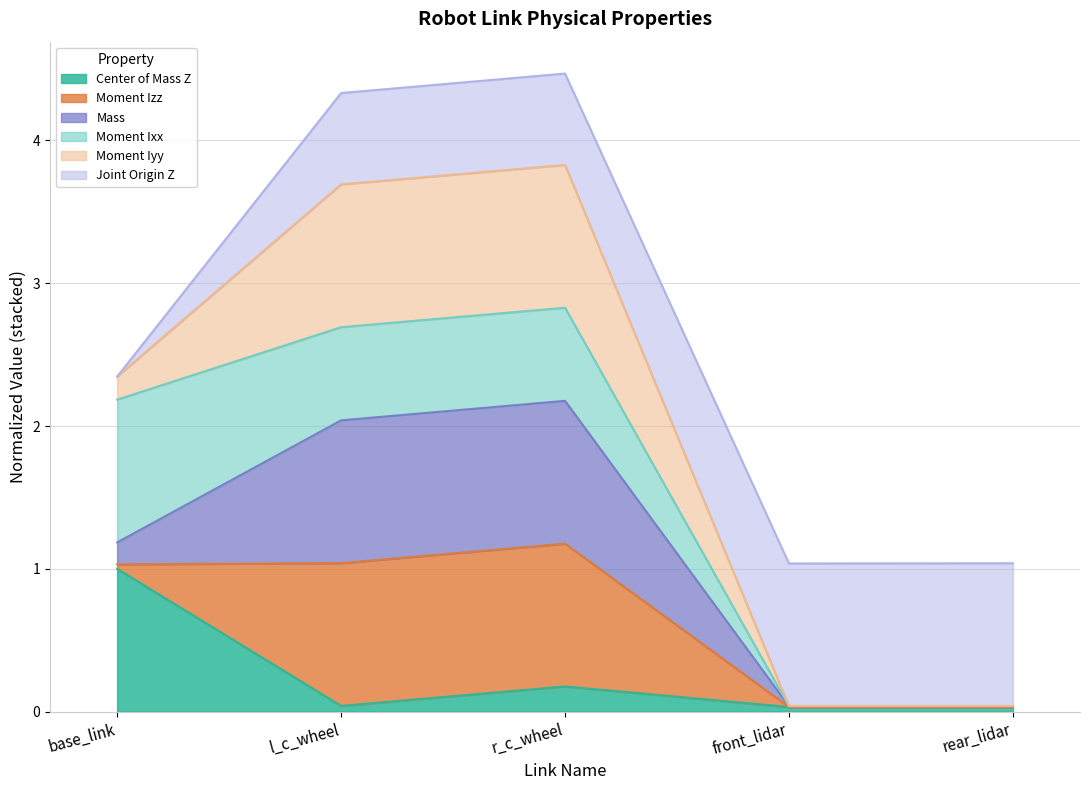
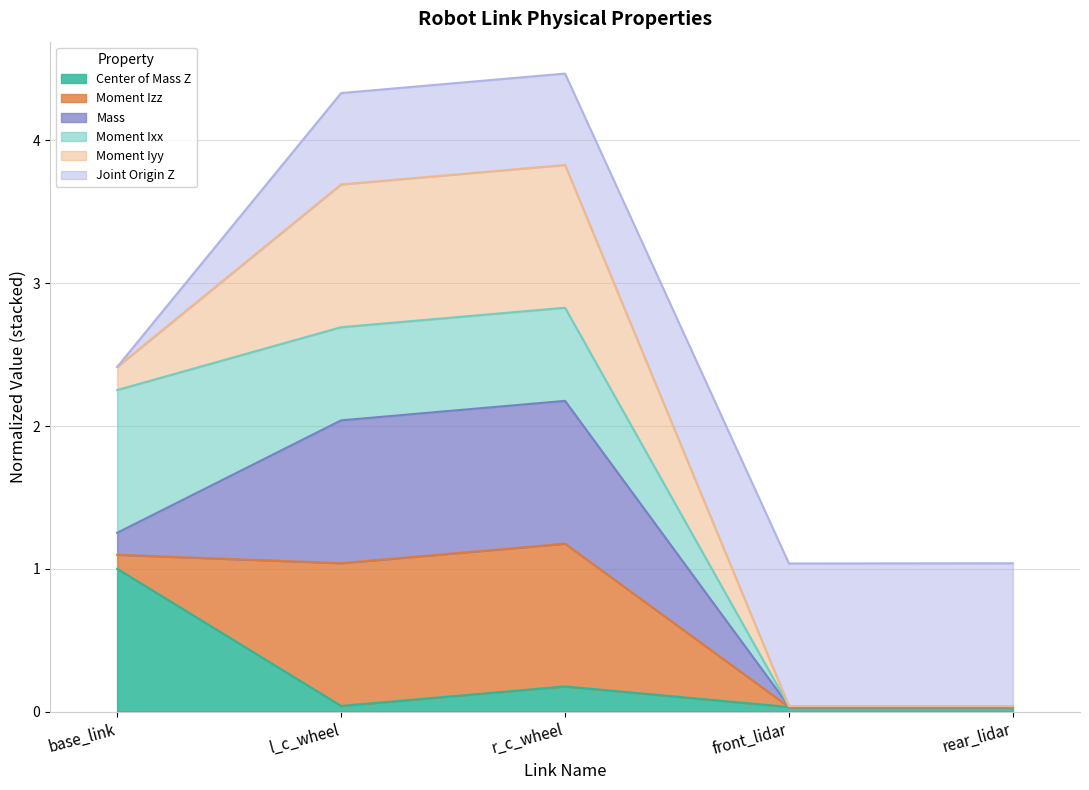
  {
    "Center of Mass Z": {
      "base_link": 1.00,
      "l_c_wheel": 0.04,
      "r_c_wheel": 0.18
    },
    "Moment Izz": {
-     "base_link": 0.03,
+     "base_link": 0.10,
      "l_c_wheel": 1.00,
      "r_c_wheel": 1.00
    },
    "Mass": {
      "base_link": 0.15,
      "l_c_wheel": 1.00,
      "r_c_wheel": 1.00
    },
    "Moment Ixx": {
      "base_link": 1.00,
      "l_c_wheel": 0.65,
      "r_c_wheel": 0.65
    },
    "Moment Iyy": {
      "l_c_wheel": 1.00,
      "r_c_wheel": 1.00
    },
    "Joint Origin Z": {
      "l_c_wheel": 0.64,
      "r_c_wheel": 0.64,
      "front_lidar": 1.00,
      "rear_lidar": 1.00
    }
  }
